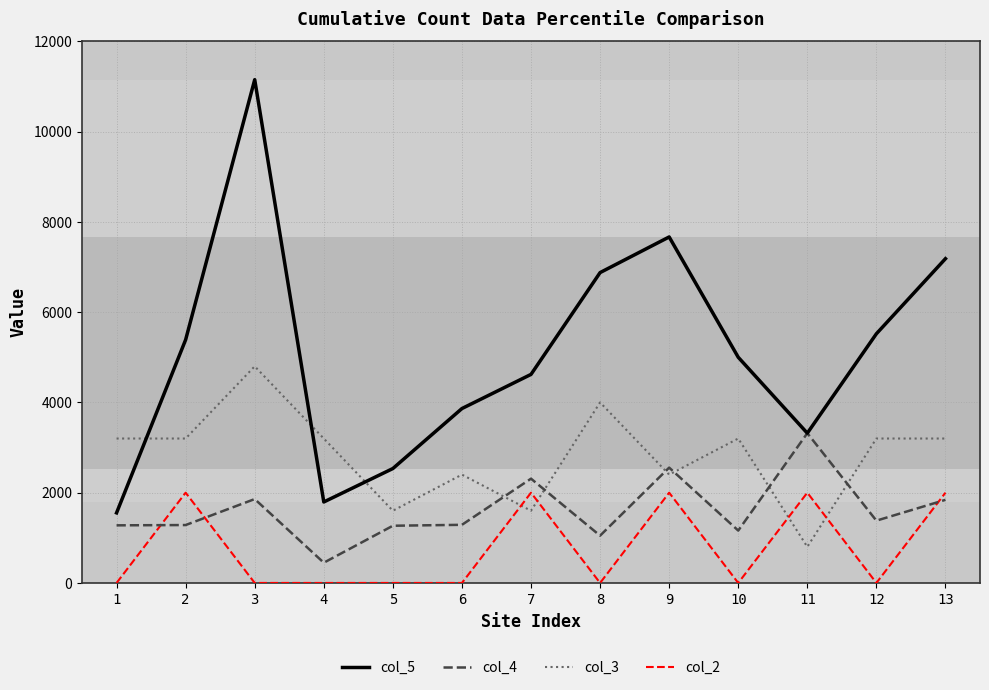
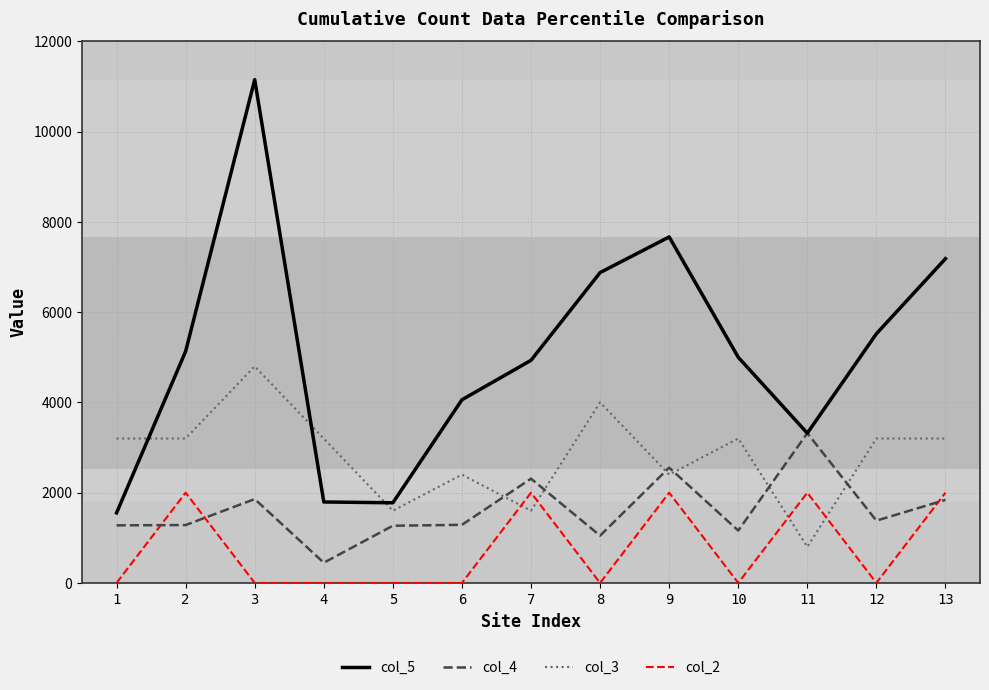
  {
    "col_5": {
      "1": 1600,
-     "2": 5400,
+     "2": 5100,
      "3": 11200,
      "4": 1800,
-     "5": 2500,
-     "6": 3900,
-     "7": 4600,
+     "5": 1800,
+     "6": 4100,
+     "7": 4900,
      "8": 6900,
      "9": 7700,
      "10": 5000,
      "12": 5500,
      "13": 7200
    },
    "col_2": {
      "1": 0,
      "2": 2000,
      "3": 0,
      "4": 0,
      "5": 0,
      "6": 0,
      "7": 2000,
      "8": 0,
      "9": 2000,
      "10": 0,
      "11": 2000,
      "12": 0,
      "13": 2000
    }
  }
